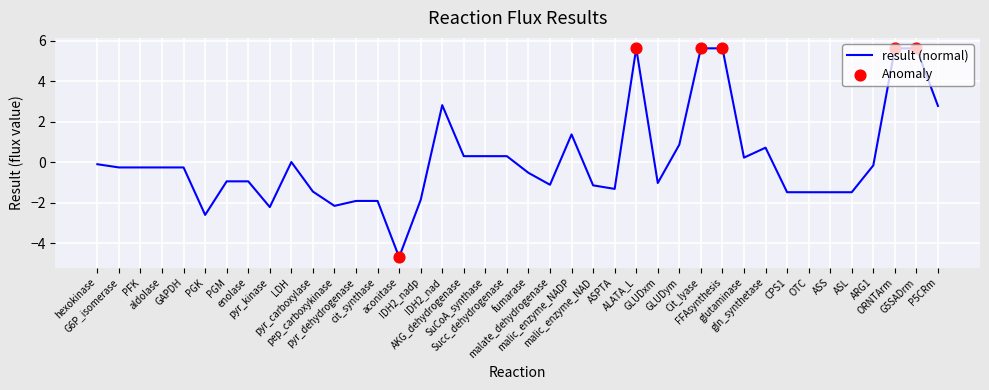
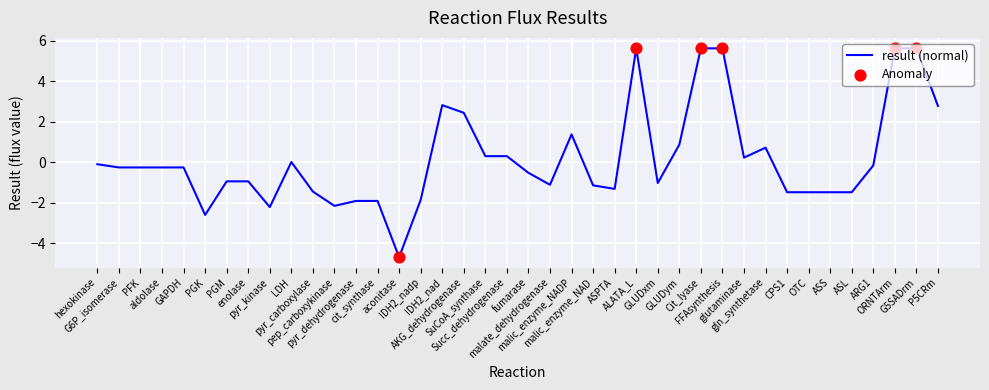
  {
    "result (normal)": {
      "hexokinase": -0.1,
      "G6P_isomerase": -0.3,
      "PFK": -0.3,
      "aldolase": -0.3,
      "GAPDH": -0.3,
      "PGK": -2.6,
      "PGM": -0.9,
      "enolase": -0.9,
      "pyr_kinase": -2.2,
      "LDH": 0.0,
      "pyr_carboxylase": -1.4,
      "pep_carboxykinase": -2.2,
      "pyr_dehydrogenase": -1.9,
      "cit_synthase": -1.9,
      "IDH2_nadp": -1.9,
      "IDH2_nad": 2.8,
-     "AKG_dehydrogenase": 0.3,
+     "AKG_dehydrogenase": 2.4,
      "SuCoA_synthase": 0.3,
      "Succ_dehydrogenase": 0.3,
      "fumarase": -0.5,
      "malate_dehydrogenase": -1.1,
      "malic_enzyme_NADP": 1.4,
      "malic_enzyme_NAD": -1.1,
      "ASPTA": -1.3,
      "GLUDxm": -1.0,
      "GLUDym": 0.9,
      "glutaminase": 0.2,
      "gln_synthetase": 0.7,
      "CPS1": -1.5,
      "OTC": -1.5,
      "ASS": -1.5,
      "ASL": -1.5,
      "ARG1": -0.2,
      "P5CRm": 2.8
    }
  }
